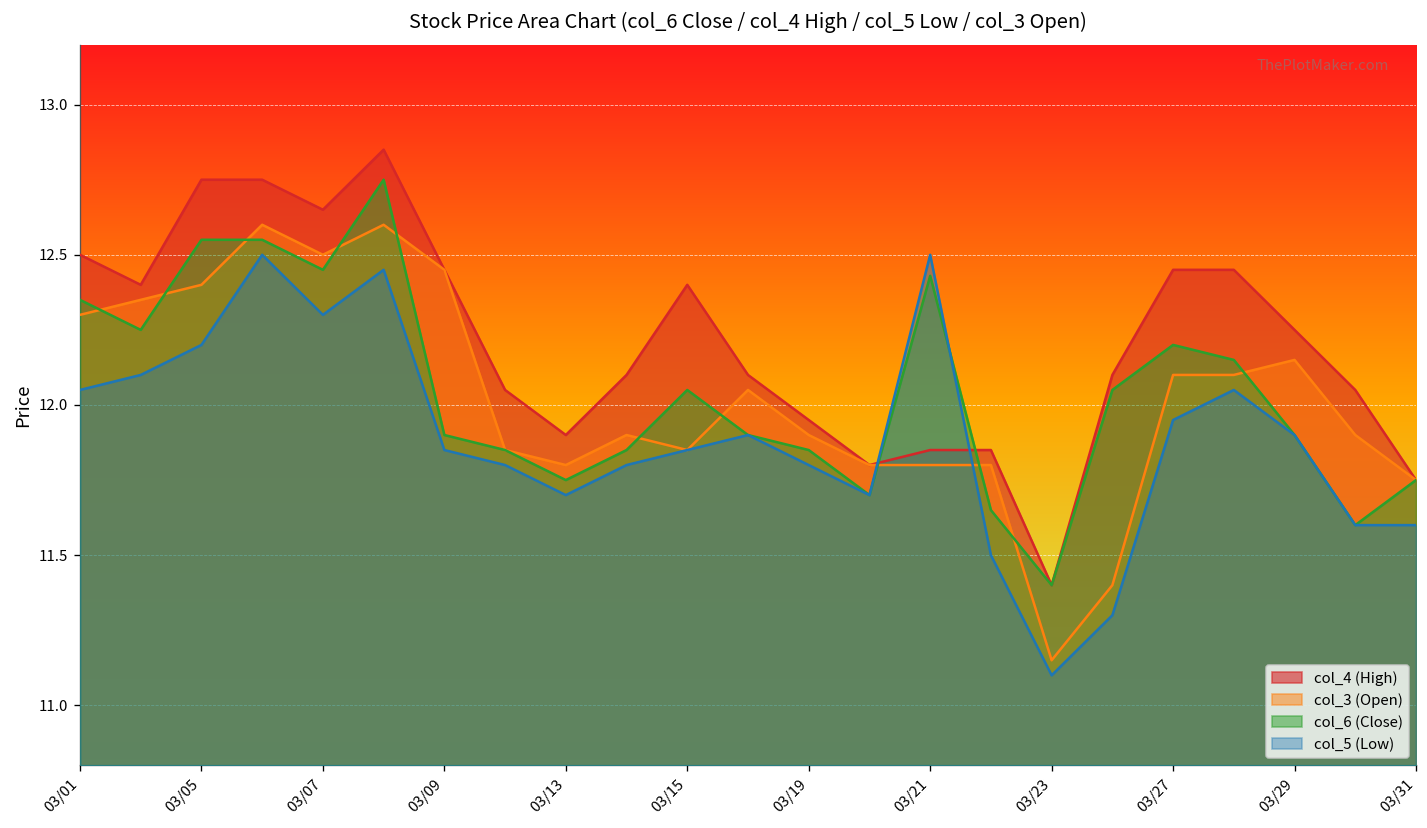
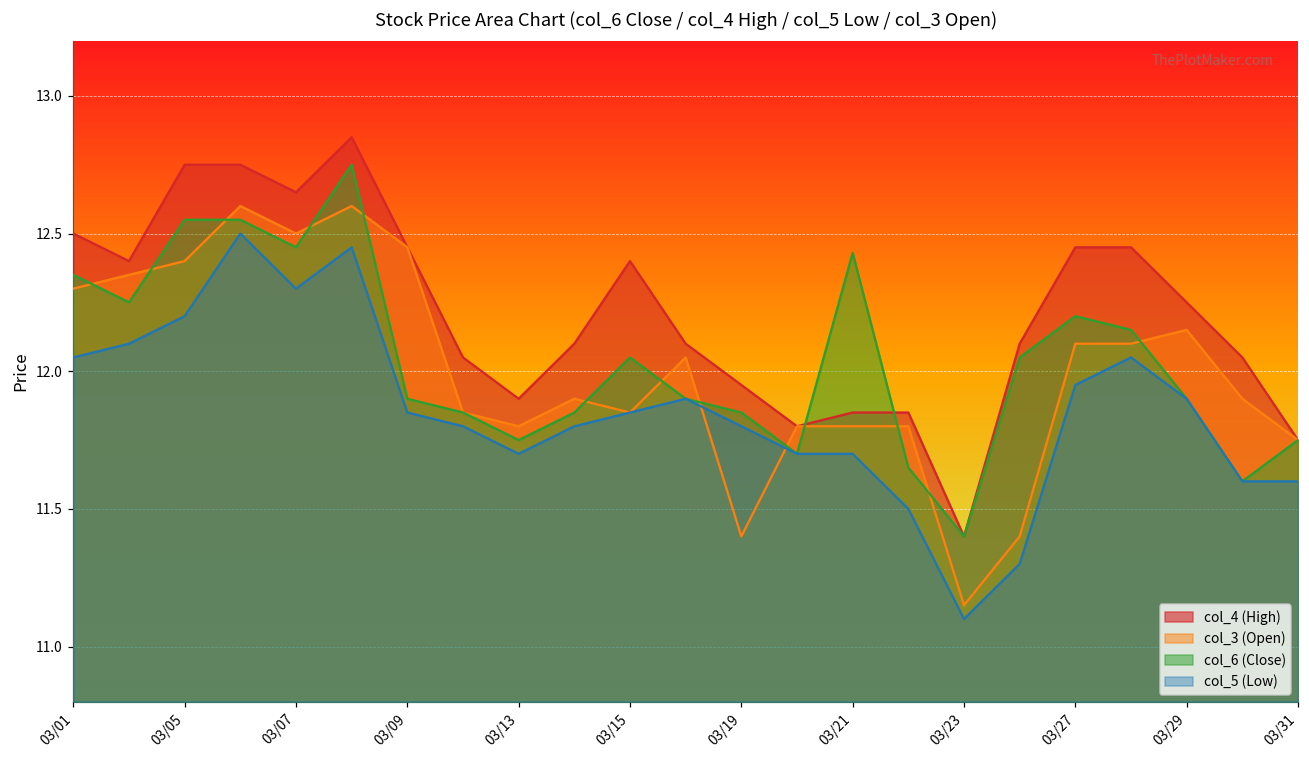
  {
    "col_4 (High)": {
      "03/01": 12.5,
      "03/05": 12.75,
      "03/07": 12.65,
      "03/13": 11.9,
      "03/15": 12.4,
      "03/19": 11.95,
      "03/21": 11.85,
      "03/27": 12.45,
      "03/29": 12.25
    },
    "col_3 (Open)": {
      "03/01": 12.3,
      "03/05": 12.4,
      "03/07": 12.5,
      "03/13": 11.8,
-     "03/19": 11.9,
+     "03/19": 11.4,
      "03/21": 11.8,
      "03/23": 11.15,
      "03/27": 12.1,
      "03/29": 12.15
    },
    "col_6 (Close)": {
      "03/01": 12.35,
      "03/05": 12.55,
      "03/07": 12.45,
      "03/09": 11.9,
      "03/13": 11.75,
      "03/15": 12.05,
      "03/19": 11.85,
      "03/21": 12.43,
      "03/27": 12.2
    },
    "col_5 (Low)": {
      "03/01": 12.05,
      "03/05": 12.2,
      "03/07": 12.3,
      "03/09": 11.85,
      "03/13": 11.7,
      "03/19": 11.8,
-     "03/21": 12.5,
+     "03/21": 11.7,
      "03/23": 11.1,
      "03/27": 11.95,
      "03/31": 11.6
    }
  }
